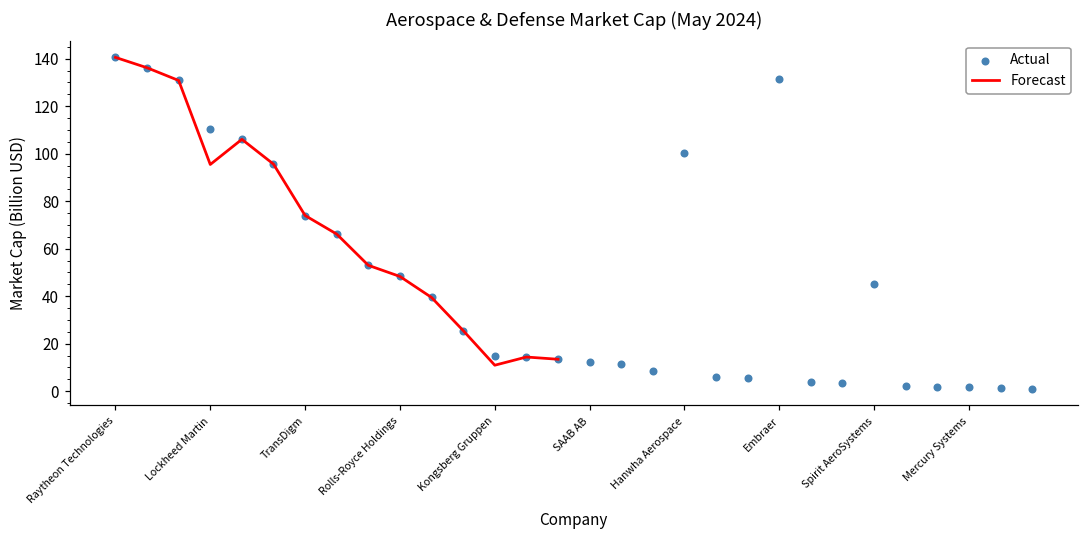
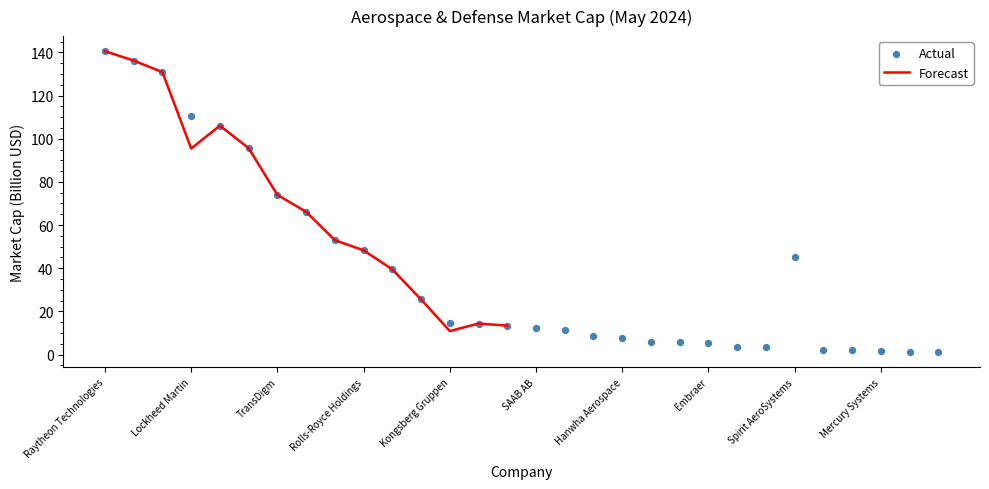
  {
    "Forecast": {
      "Lockheed Martin": 95,
      "Kongsberg Gruppen": 11
    },
    "Actual": {
-     "Hanwha Aerospace": 100,
-     "Embraer": 132
+     "Hanwha Aerospace": 8,
+     "Embraer": 5
    }
  }
